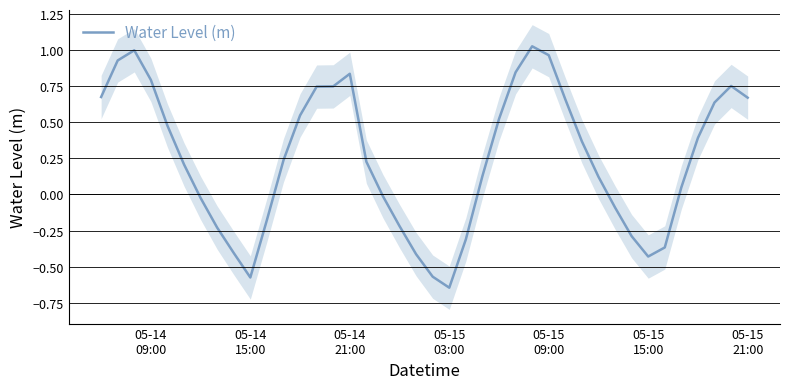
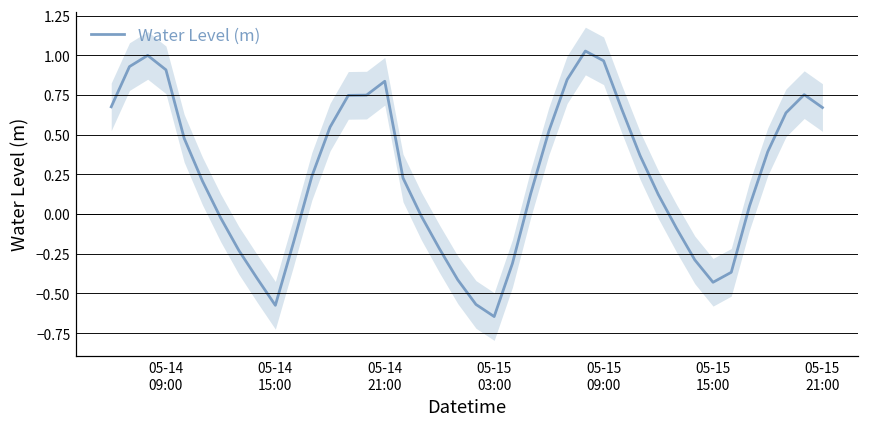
  {
    "Water Level (m)": {
-     "05-14 09:00": 0.79,
+     "05-14 09:00": 0.91,
      "05-14 15:00": -0.57,
      "05-14 21:00": 0.84,
      "05-15 03:00": -0.65,
      "05-15 09:00": 0.97,
      "05-15 15:00": -0.43,
      "05-15 21:00": 0.67
    }
  }
